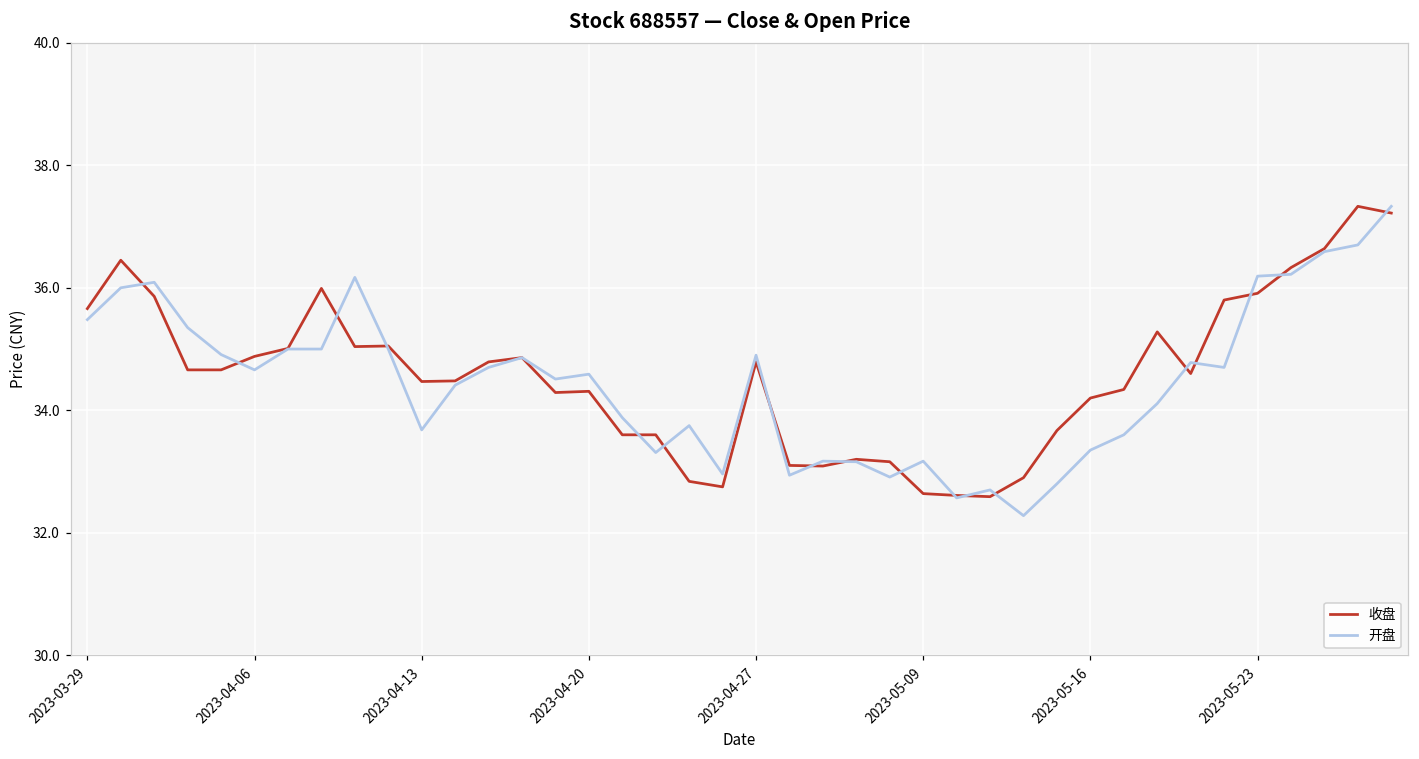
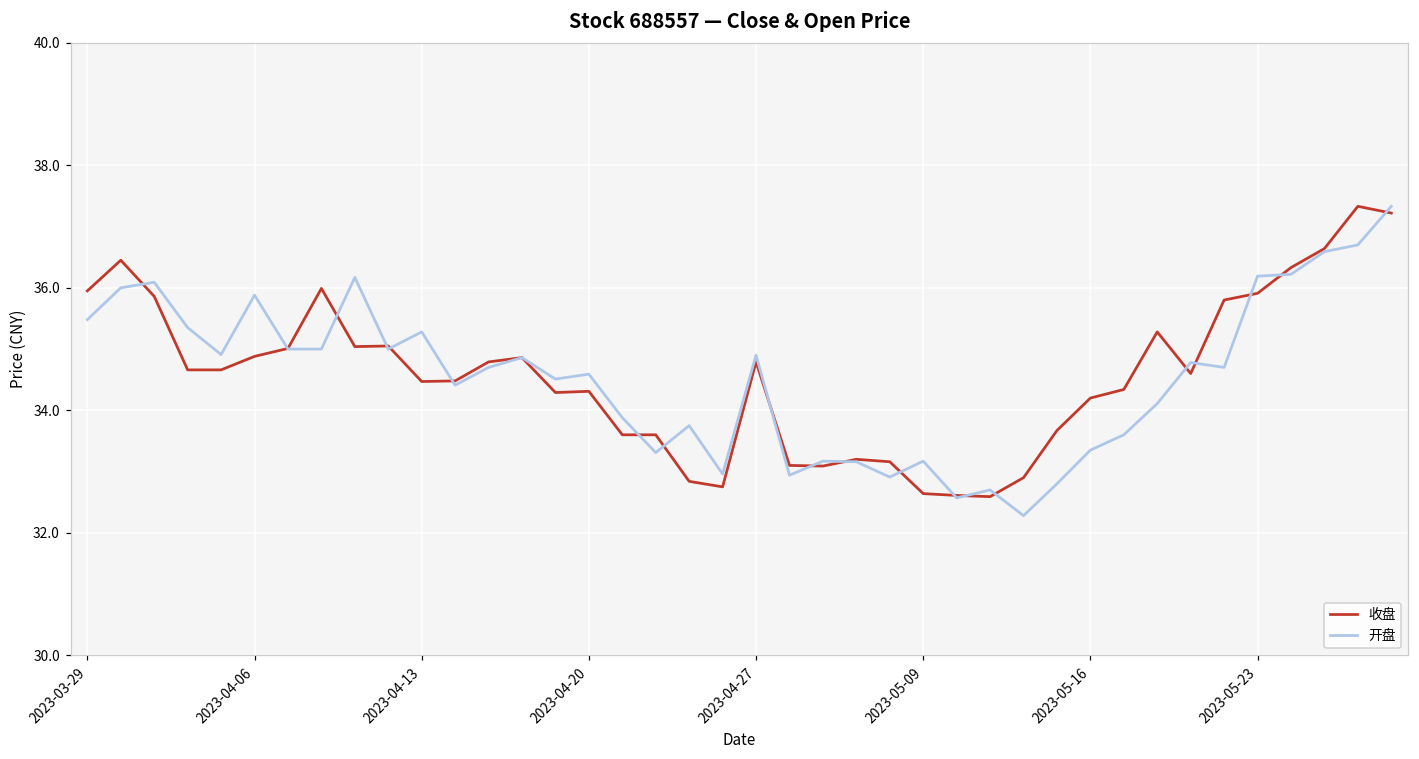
  {
    "收盘": {
-     "2023-03-29": 35.7,
+     "2023-03-29": 36.0,
      "2023-04-06": 34.9,
      "2023-04-13": 34.5,
      "2023-04-20": 34.3,
      "2023-04-27": 34.8,
      "2023-05-09": 32.6,
      "2023-05-16": 34.2,
      "2023-05-23": 35.9
    },
    "开盘": {
      "2023-03-29": 35.5,
-     "2023-04-06": 34.7,
-     "2023-04-13": 33.7,
+     "2023-04-06": 35.9,
+     "2023-04-13": 35.3,
      "2023-04-20": 34.6,
      "2023-04-27": 34.9,
      "2023-05-09": 33.2,
      "2023-05-16": 33.4,
      "2023-05-23": 36.2
    }
  }
